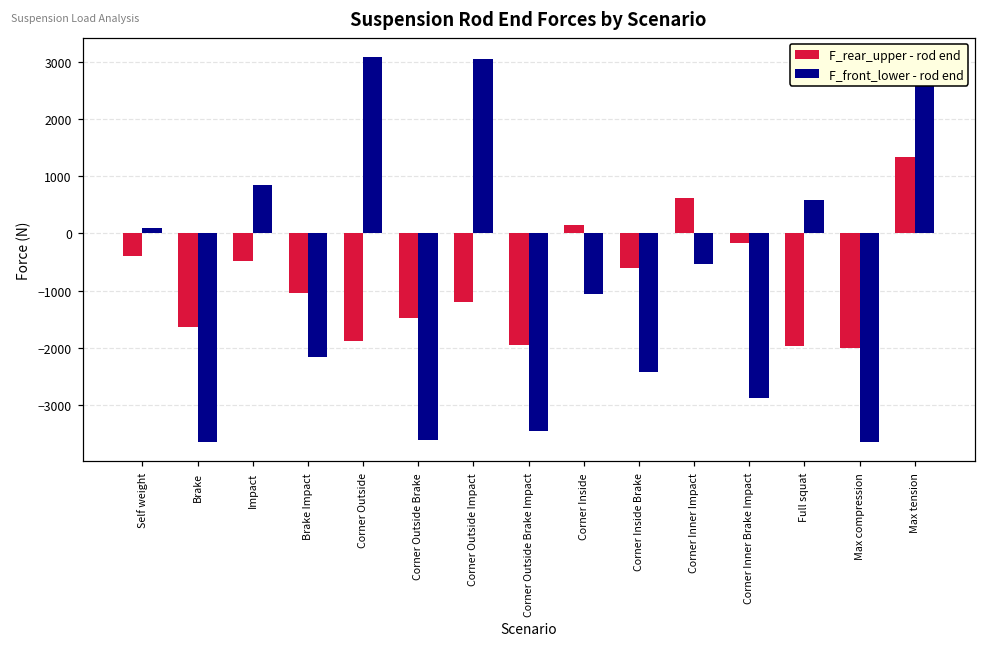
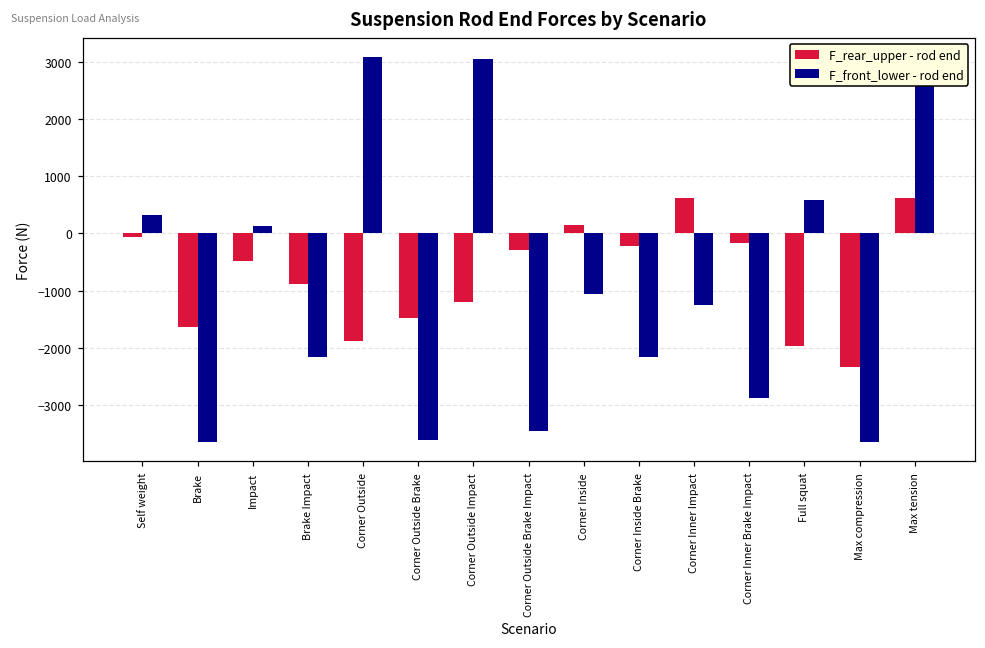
  {
    "F_rear_upper - rod end": {
-     "Self weight": -400,
+     "Self weight": -100,
      "Brake": -1600,
      "Impact": -500,
-     "Brake Impact": -1000,
+     "Brake Impact": -900,
      "Corner Outside": -1900,
      "Corner Outside Brake": -1500,
      "Corner Outside Impact": -1200,
-     "Corner Outside Brake Impact": -2000,
+     "Corner Outside Brake Impact": -300,
      "Corner Inside": 200,
-     "Corner Inside Brake": -600,
+     "Corner Inside Brake": -200,
      "Corner Inner Impact": 600,
      "Corner Inner Brake Impact": -200,
      "Full squat": -2000,
-     "Max compression": -2000,
-     "Max tension": 1300
+     "Max compression": -2300,
+     "Max tension": 600
    },
    "F_front_lower - rod end": {
-     "Self weight": 100,
+     "Self weight": 300,
      "Brake": -3600,
-     "Impact": 800,
+     "Impact": 100,
      "Brake Impact": -2200,
      "Corner Outside": 3100,
      "Corner Outside Brake": -3600,
      "Corner Outside Impact": 3100,
      "Corner Outside Brake Impact": -3400,
      "Corner Inside": -1100,
-     "Corner Inside Brake": -2400,
-     "Corner Inner Impact": -500,
+     "Corner Inside Brake": -2200,
+     "Corner Inner Impact": -1300,
      "Corner Inner Brake Impact": -2900,
      "Full squat": 600,
      "Max compression": -3600
    }
  }
